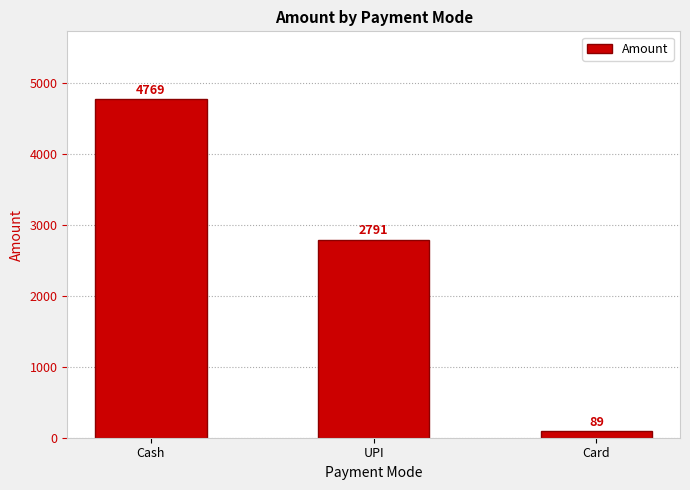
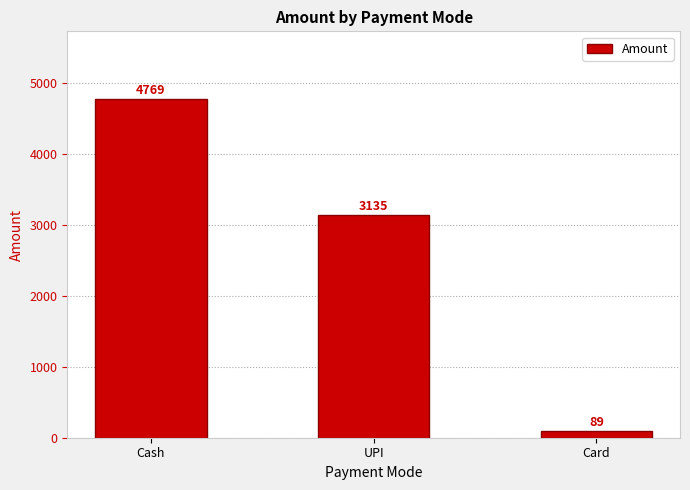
  {
    "Cash": 4769,
-   "UPI": 2791,
+   "UPI": 3135,
    "Card": 89
  }
